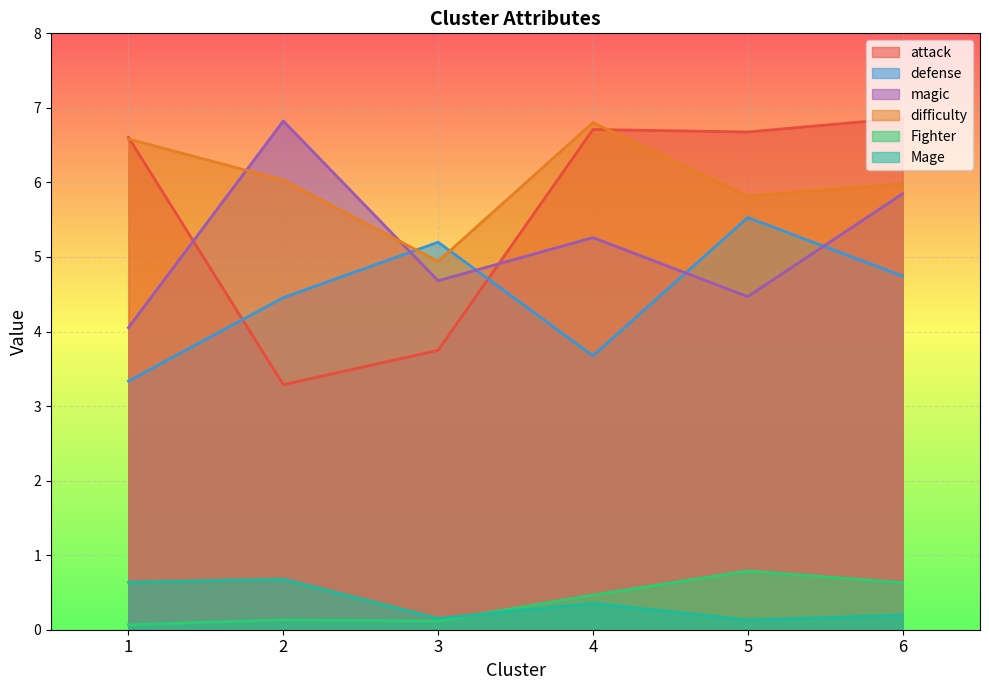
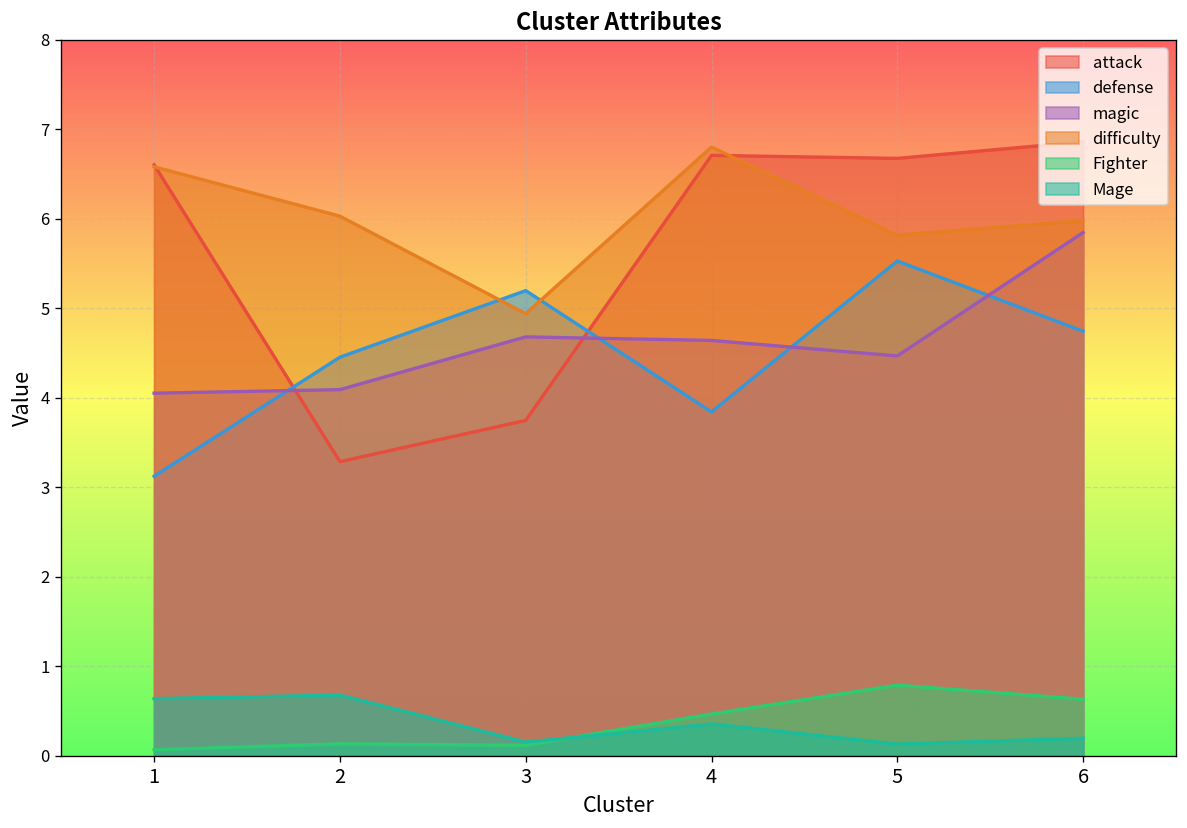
  {
    "defense": {
-     "1": 3.3,
+     "1": 3.1,
      "2": 4.5,
      "3": 5.2,
-     "4": 3.7,
+     "4": 3.8,
      "5": 5.5,
      "6": 4.7
    },
    "magic": {
      "1": 4.1,
-     "2": 6.8,
+     "2": 4.1,
      "3": 4.7,
-     "4": 5.3,
+     "4": 4.6,
      "5": 4.5,
      "6": 5.8
    }
  }
